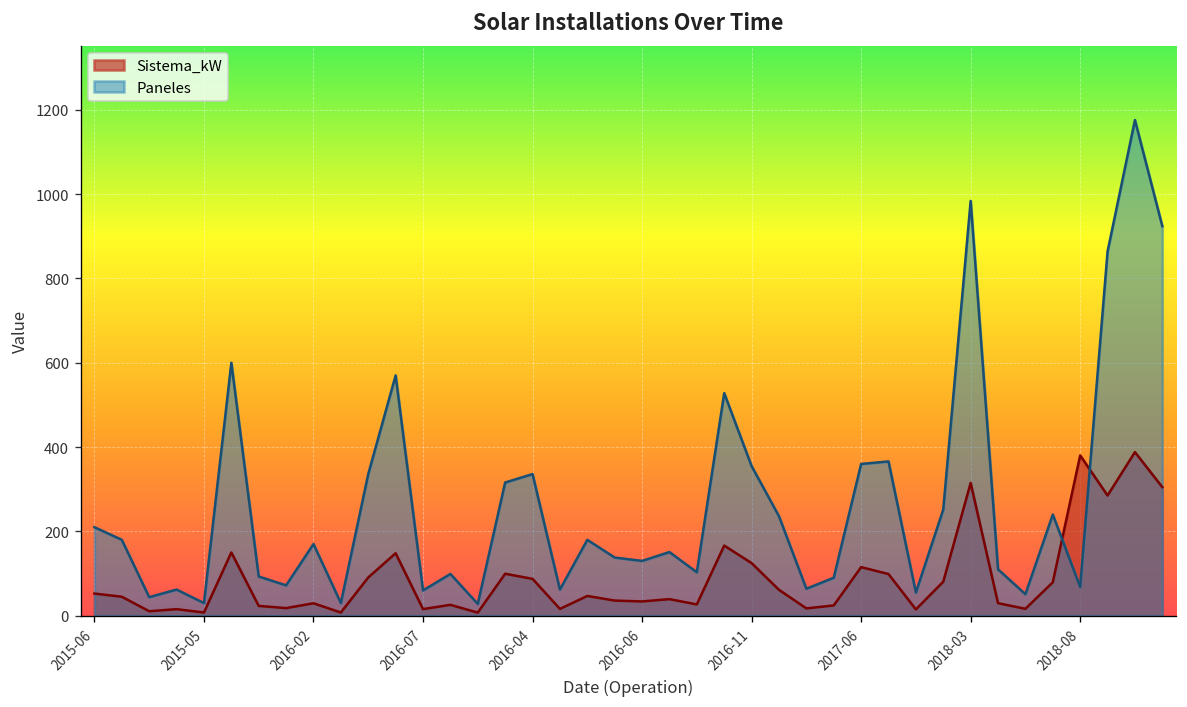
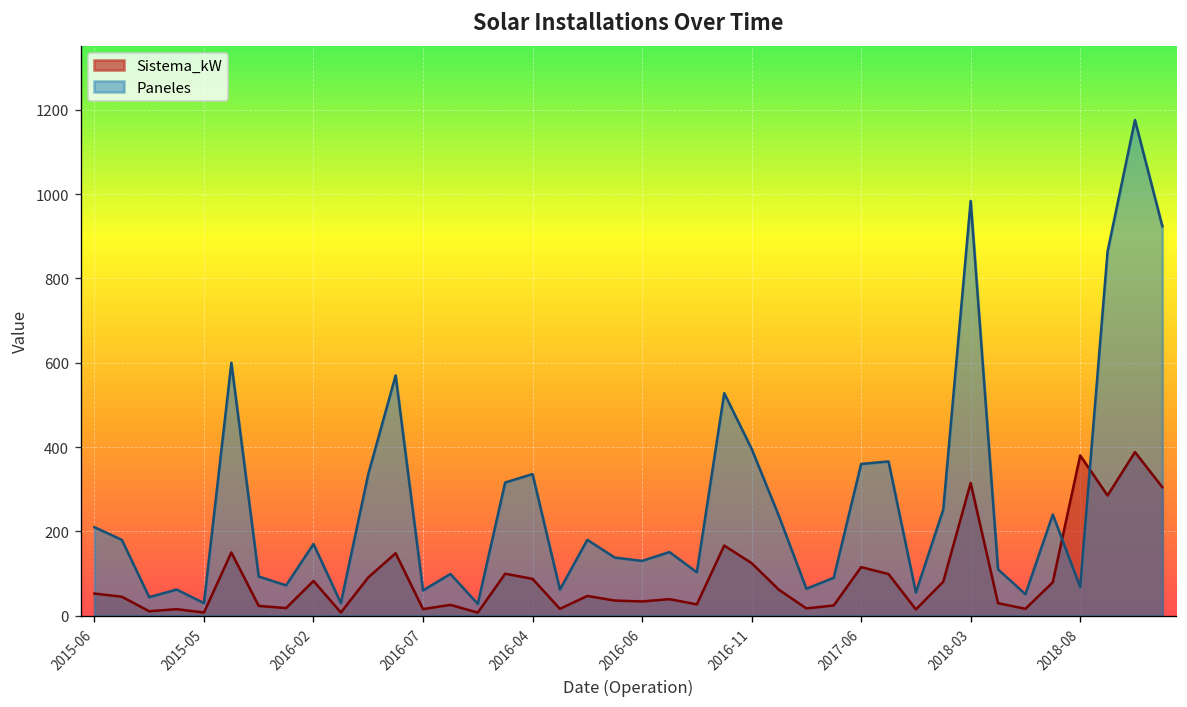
  {
    "Sistema_kW": {
-     "2016-02": 30,
+     "2016-02": 80,
      "2016-11": 120,
      "2018-08": 380
    },
    "Paneles": {
      "2016-02": 170,
-     "2016-11": 360,
+     "2016-11": 400,
      "2018-08": 70
    }
  }
